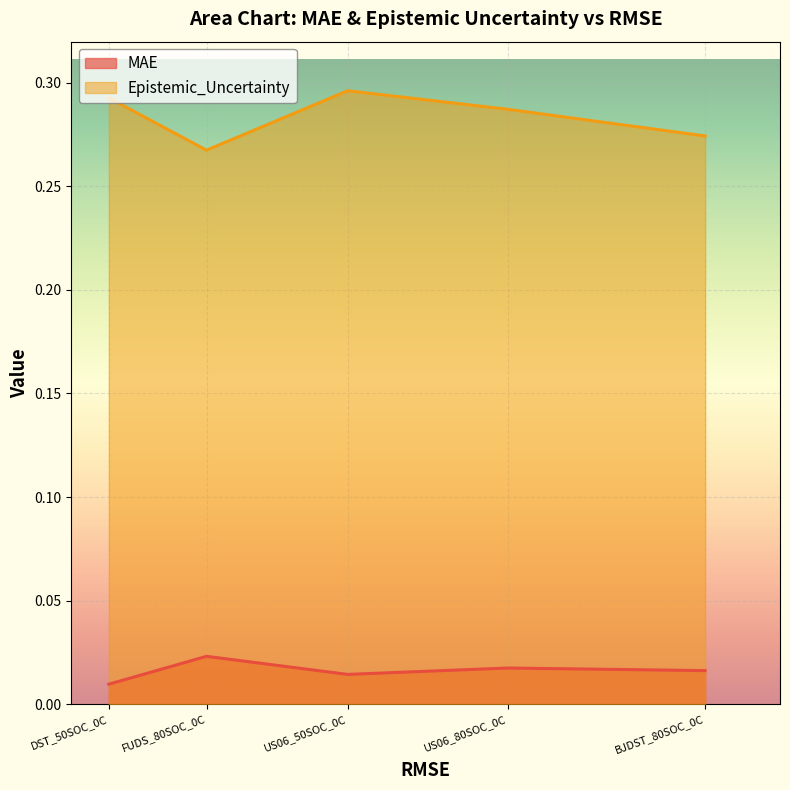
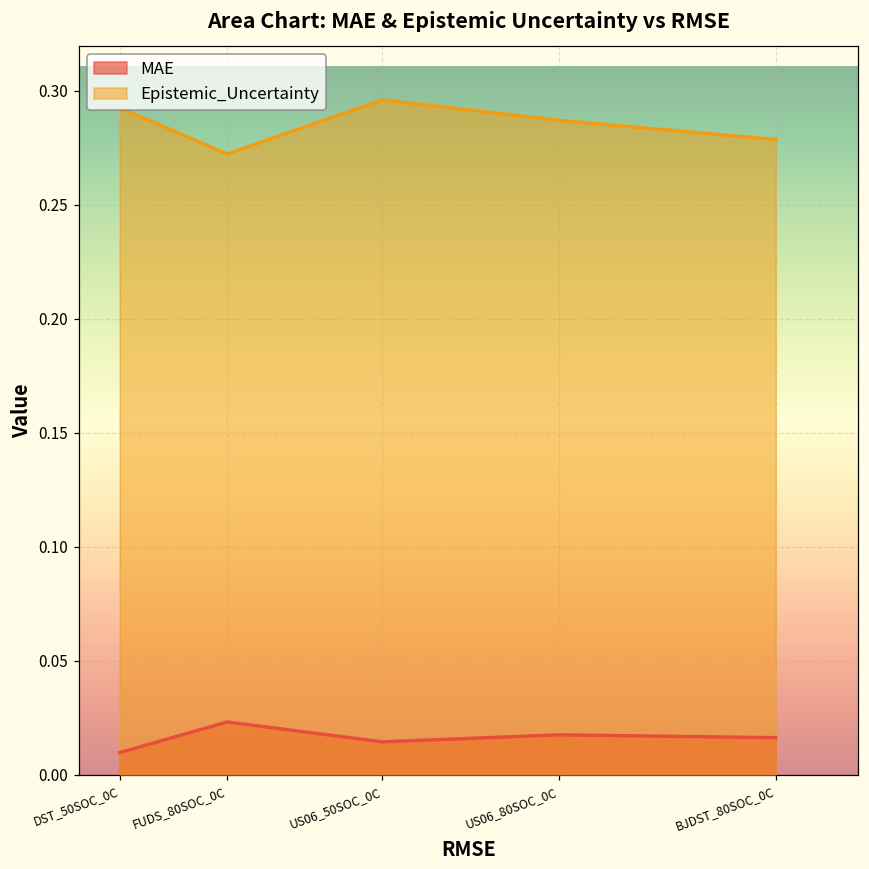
  {
    "MAE": {
      "DST_50SOC_0C": 0.010,
      "FUDS_80SOC_0C": 0.023,
      "US06_50SOC_0C": 0.014,
      "US06_80SOC_0C": 0.017,
      "BJDST_80SOC_0C": 0.016
    },
    "Epistemic_Uncertainty": {
-     "FUDS_80SOC_0C": 0.267,
+     "FUDS_80SOC_0C": 0.272,
      "US06_50SOC_0C": 0.296,
      "US06_80SOC_0C": 0.287,
-     "BJDST_80SOC_0C": 0.274
+     "BJDST_80SOC_0C": 0.279
    }
  }
